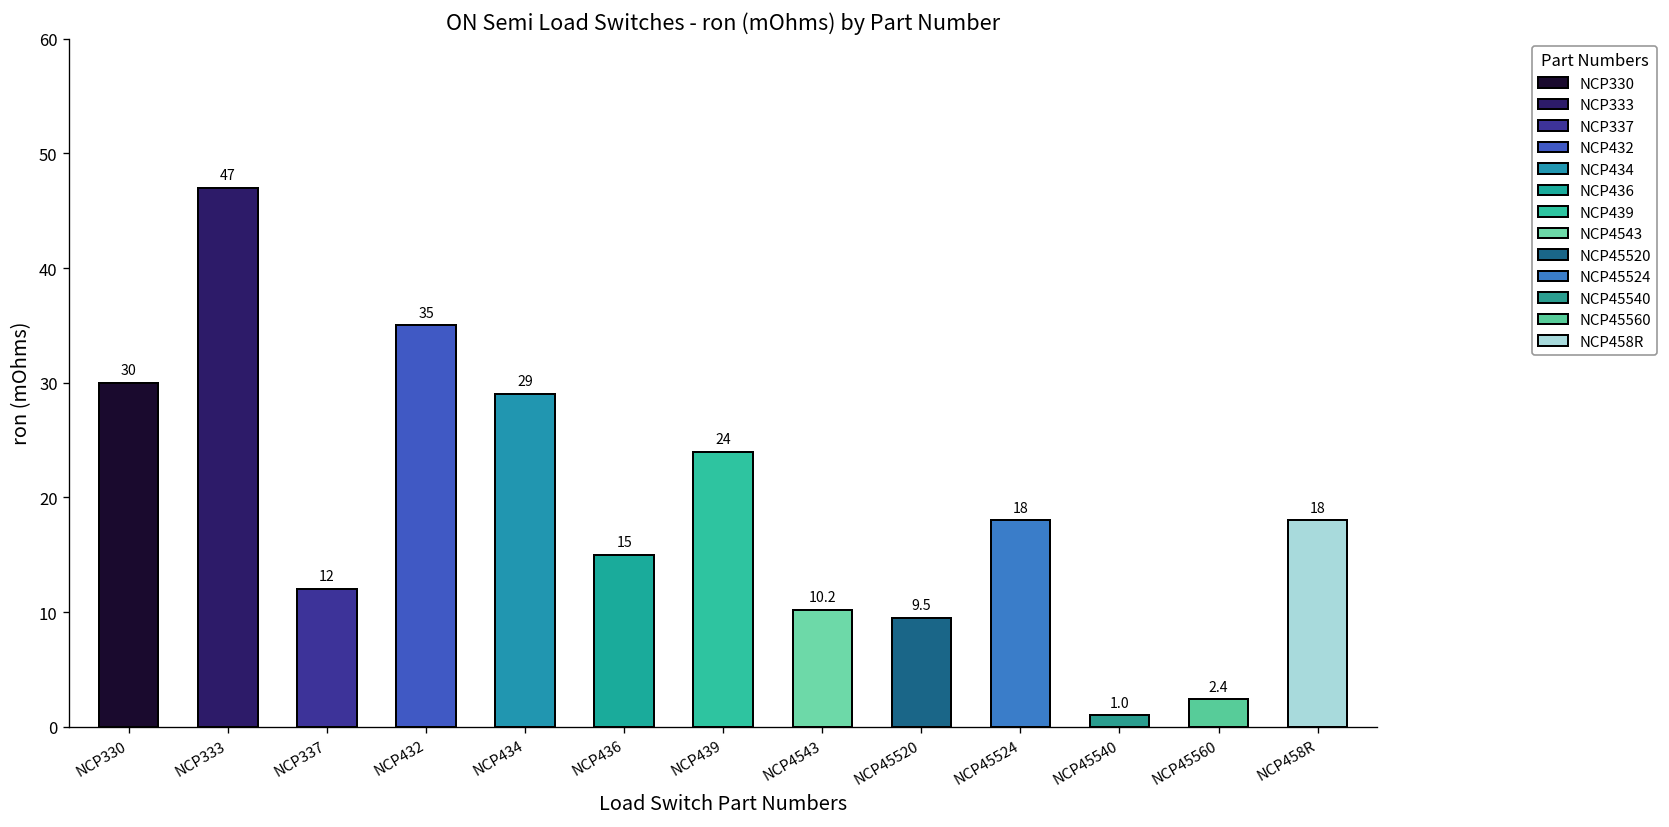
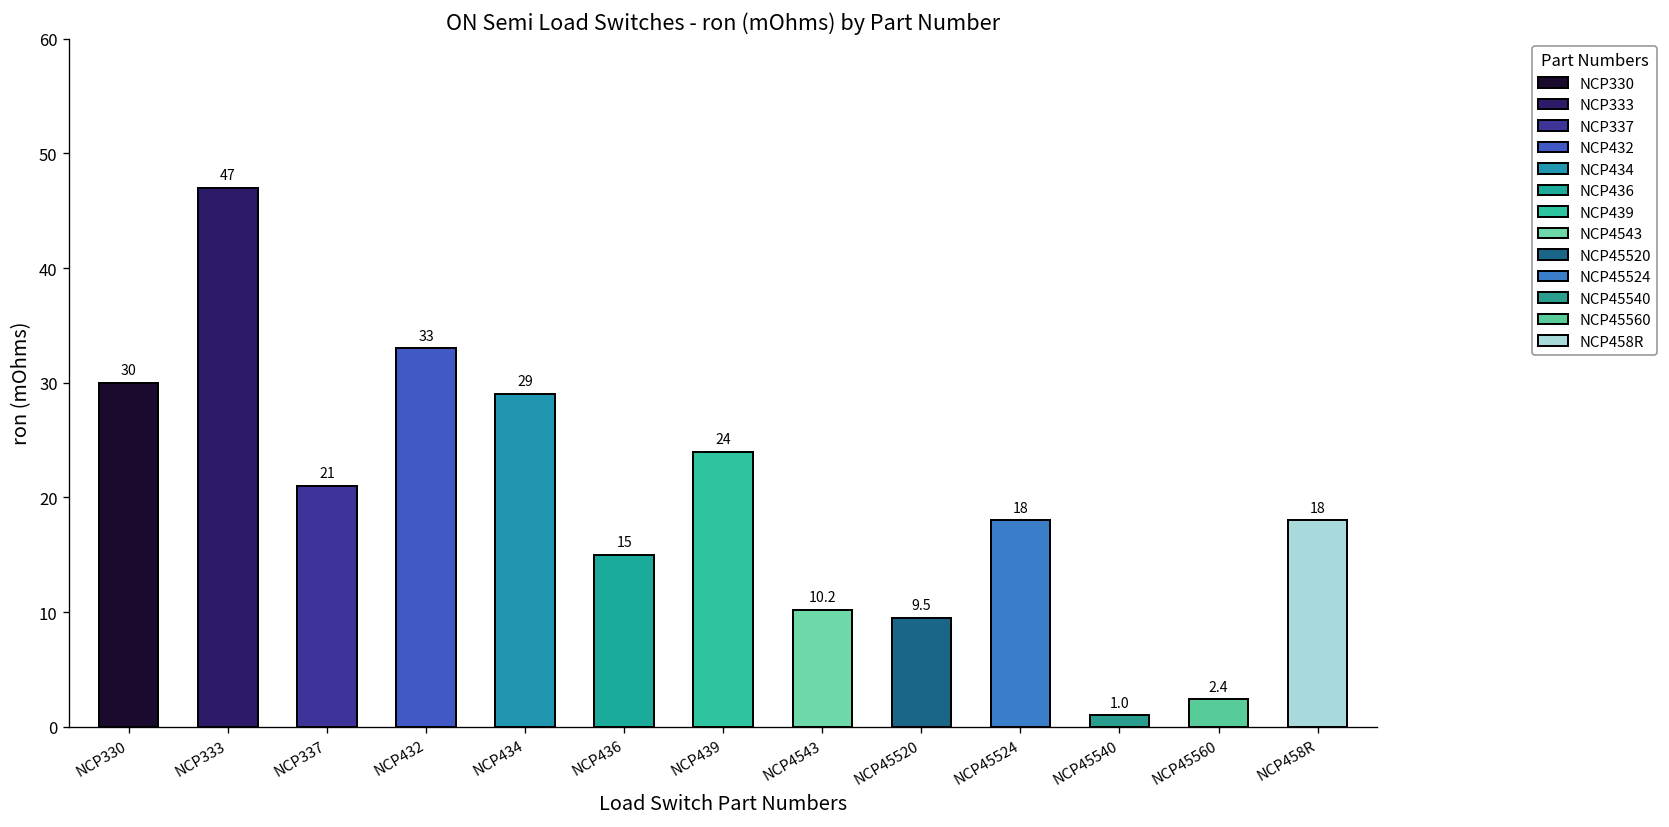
  {
    "NCP330": 30,
    "NCP333": 47,
-   "NCP337": 12,
-   "NCP432": 35,
+   "NCP337": 21,
+   "NCP432": 33,
    "NCP434": 29,
    "NCP436": 15,
    "NCP439": 24,
    "NCP4543": 10.2,
    "NCP45520": 9.5,
    "NCP45524": 18,
    "NCP45540": 1.0,
    "NCP45560": 2.4,
    "NCP458R": 18
  }
